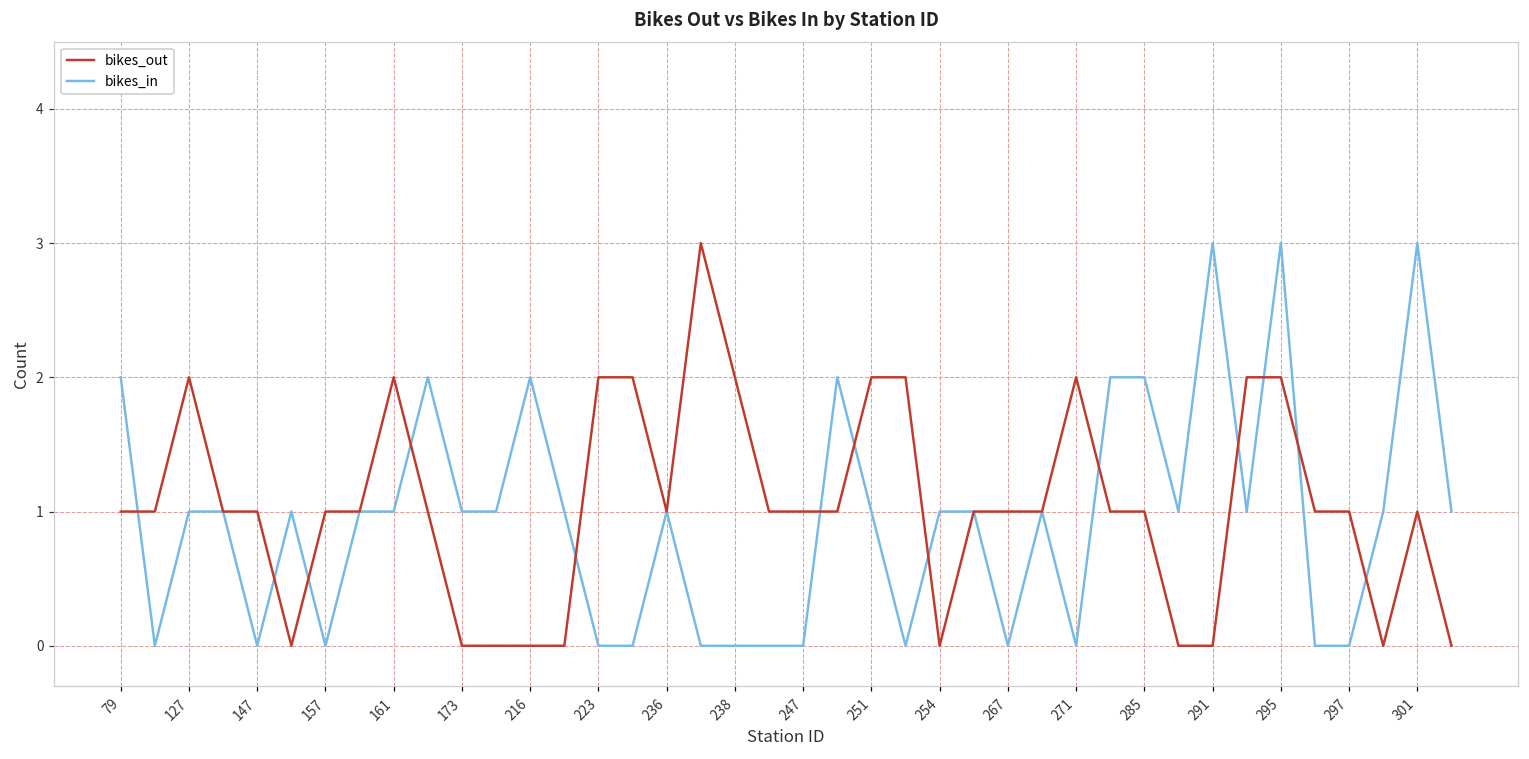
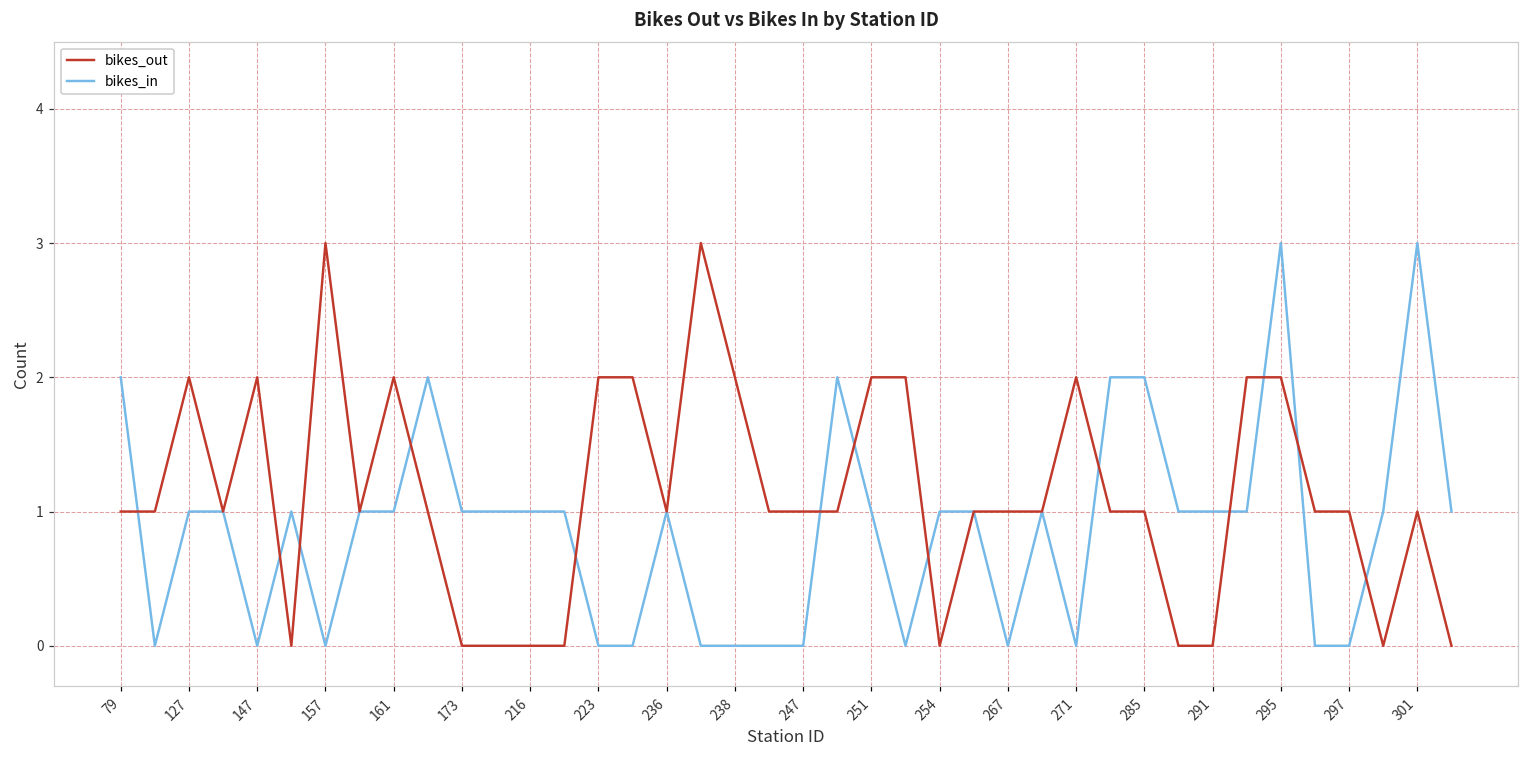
  {
    "bikes_out": {
      "79": 1,
      "127": 2,
-     "147": 1,
-     "157": 1,
+     "147": 2,
+     "157": 3,
      "161": 2,
      "173": 0,
      "216": 0,
      "223": 2,
      "238": 2,
      "247": 1,
      "251": 2,
      "254": 0,
      "267": 1,
      "271": 2,
      "285": 1,
      "291": 0,
      "295": 2,
      "297": 1,
      "301": 1
    },
    "bikes_in": {
      "79": 2,
      "127": 1,
      "147": 0,
      "157": 0,
      "161": 1,
      "173": 1,
-     "216": 2,
+     "216": 1,
      "223": 0,
      "238": 0,
      "247": 0,
      "251": 1,
      "254": 1,
      "267": 0,
      "271": 0,
      "285": 2,
-     "291": 3,
+     "291": 1,
      "295": 3,
      "297": 0,
      "301": 3
    }
  }
